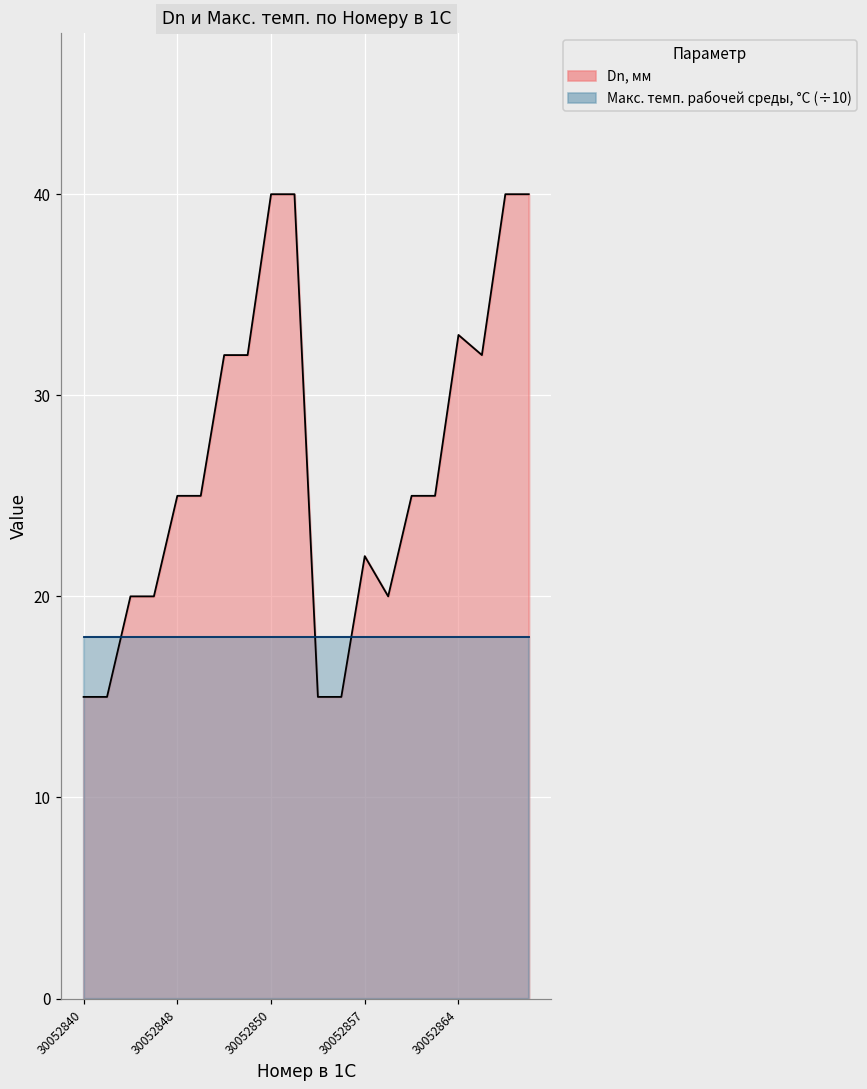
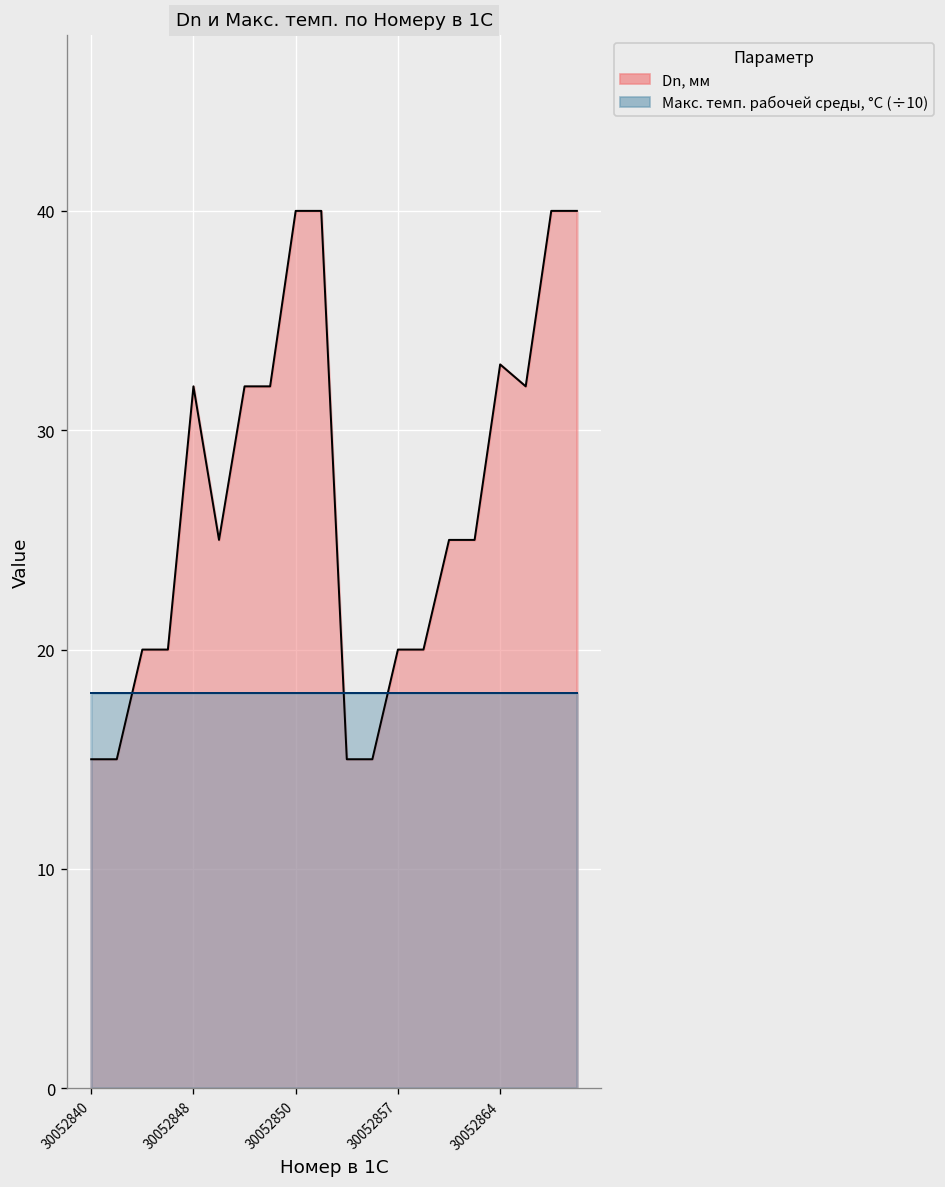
  {
    "Dn, мм": {
      "30052840": 15,
-     "30052848": 25,
+     "30052848": 32,
      "30052850": 40,
-     "30052857": 22,
+     "30052857": 20,
      "30052864": 33
    },
    "Макс. темп. рабочей среды, °С (÷10)": {
      "30052840": 18,
      "30052848": 18,
      "30052850": 18,
      "30052857": 18,
      "30052864": 18
    }
  }
